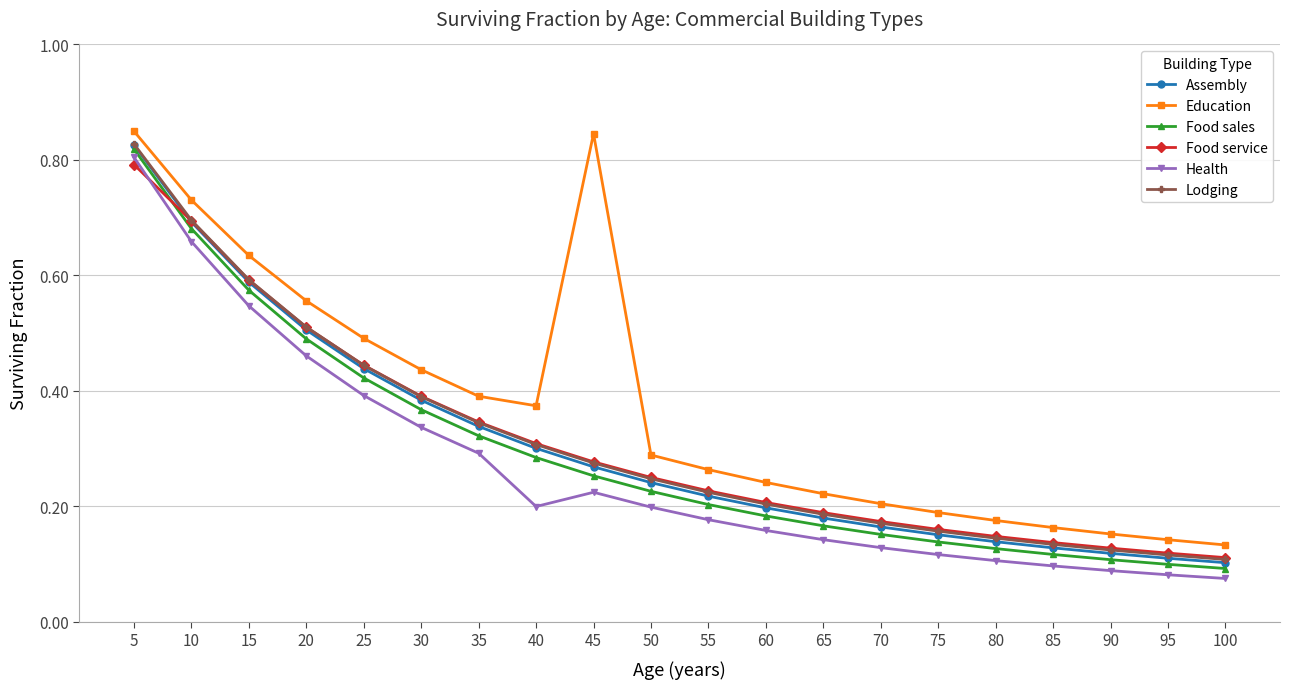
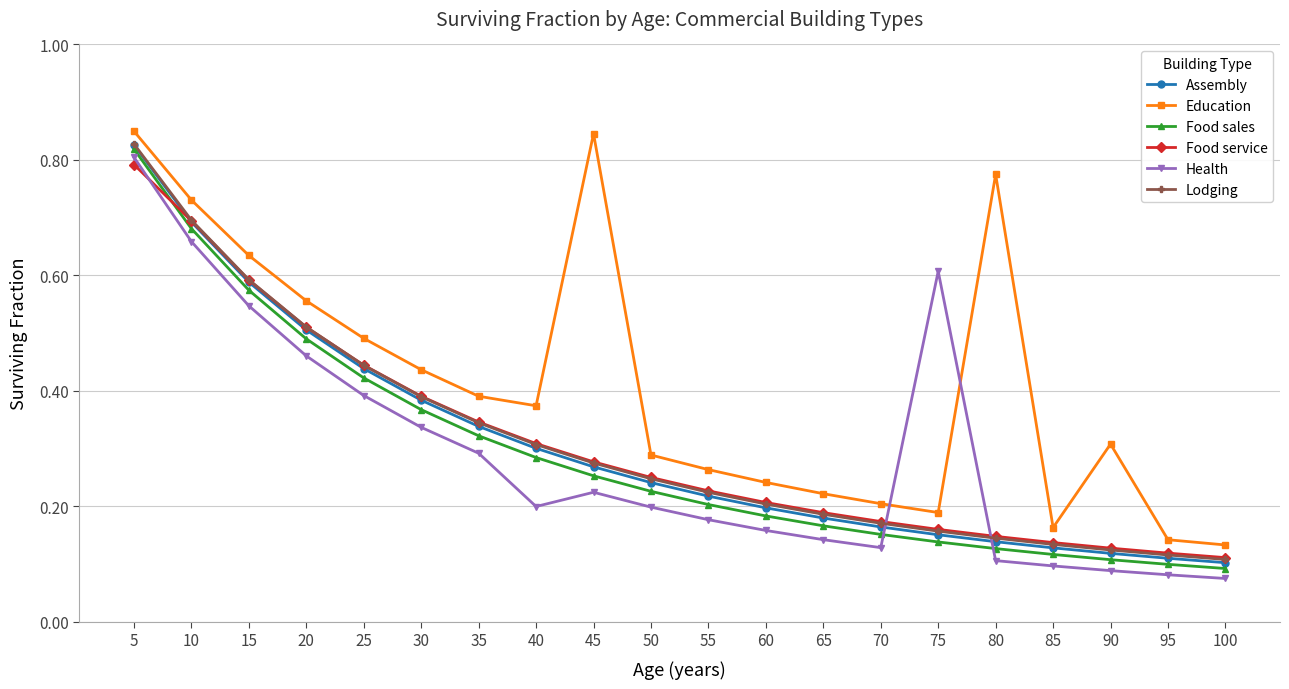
  {
    "Assembly": {
      "20": 0.51,
      "25": 0.44,
      "30": 0.38,
      "35": 0.34,
      "40": 0.30,
      "45": 0.27,
      "50": 0.24,
      "55": 0.22,
      "60": 0.20,
      "65": 0.18,
      "70": 0.16,
      "75": 0.15,
      "80": 0.14,
      "85": 0.13,
      "90": 0.12,
      "95": 0.11,
      "100": 0.10
    },
    "Education": {
      "5": 0.85,
      "10": 0.73,
      "15": 0.63,
      "20": 0.56,
      "25": 0.49,
      "30": 0.44,
      "35": 0.39,
      "40": 0.37,
      "45": 0.85,
      "50": 0.29,
      "55": 0.26,
      "60": 0.24,
      "65": 0.22,
      "70": 0.20,
      "75": 0.19,
-     "80": 0.18,
+     "80": 0.77,
      "85": 0.16,
-     "90": 0.15,
+     "90": 0.31,
      "95": 0.14,
      "100": 0.13
    },
    "Food sales": {
      "5": 0.82,
      "10": 0.68,
      "15": 0.57,
      "20": 0.49,
      "25": 0.42,
      "30": 0.37,
      "35": 0.32,
      "40": 0.28,
      "45": 0.25,
      "50": 0.23,
      "55": 0.20,
      "60": 0.18,
      "65": 0.17,
      "70": 0.15,
      "75": 0.14,
      "80": 0.13,
      "85": 0.12,
      "90": 0.11,
      "95": 0.10,
      "100": 0.09
    },
    "Food service": {
      "5": 0.79
    },
    "Health": {
      "5": 0.80,
      "10": 0.66,
      "15": 0.55,
      "20": 0.46,
      "25": 0.39,
      "30": 0.34,
      "35": 0.29,
      "40": 0.20,
      "45": 0.22,
      "50": 0.20,
      "55": 0.18,
      "60": 0.16,
      "65": 0.14,
      "70": 0.13,
-     "75": 0.12,
+     "75": 0.61,
      "80": 0.11,
      "85": 0.10,
      "90": 0.09,
      "95": 0.08,
      "100": 0.08
    }
  }
